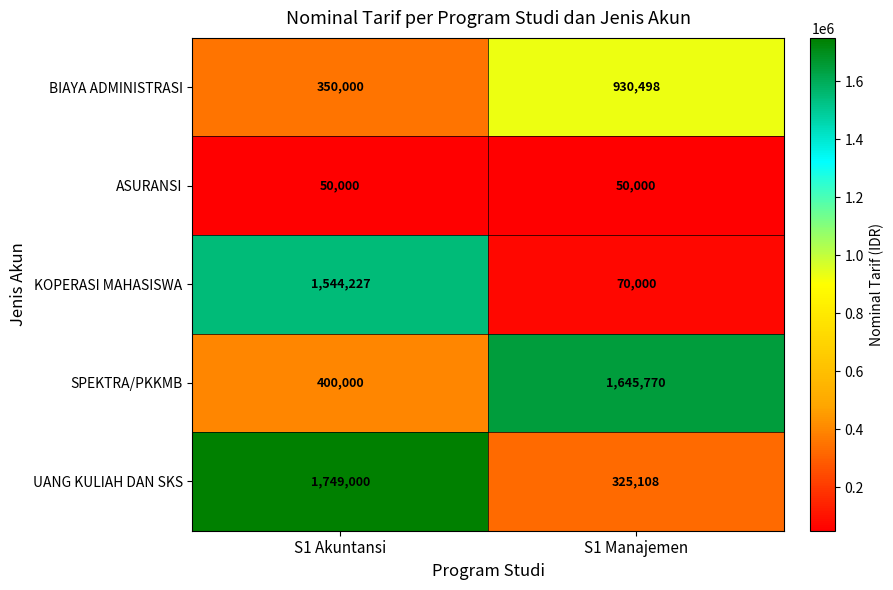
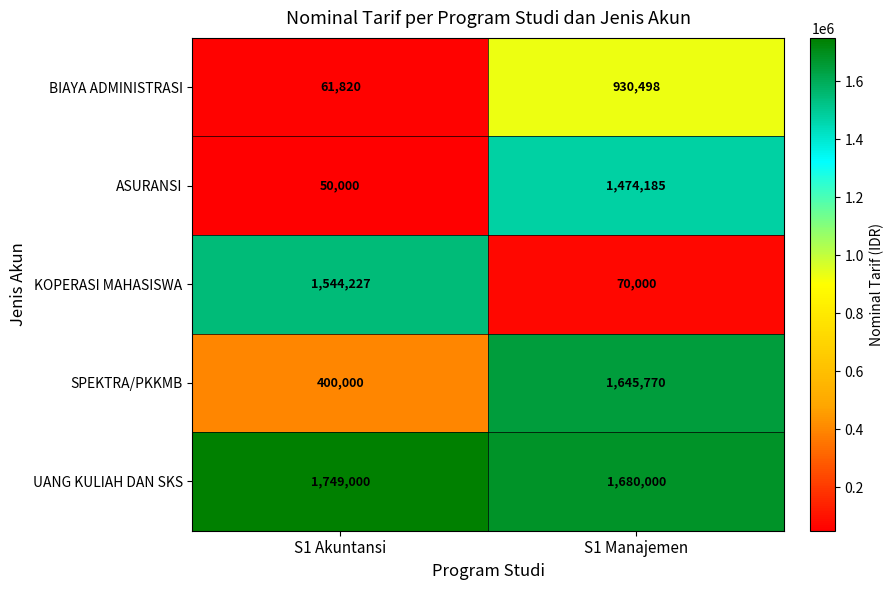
  {
    "BIAYA ADMINISTRASI": {
-     "S1 Akuntansi": "350,000",
+     "S1 Akuntansi": "61,820",
      "S1 Manajemen": "930,498"
    },
    "ASURANSI": {
      "S1 Akuntansi": "50,000",
-     "S1 Manajemen": "50,000"
+     "S1 Manajemen": "1,474,185"
    },
    "KOPERASI MAHASISWA": {
      "S1 Akuntansi": "1,544,227",
      "S1 Manajemen": "70,000"
    },
    "SPEKTRA/PKKMB": {
      "S1 Akuntansi": "400,000",
      "S1 Manajemen": "1,645,770"
    },
    "UANG KULIAH DAN SKS": {
      "S1 Akuntansi": "1,749,000",
-     "S1 Manajemen": "325,108"
+     "S1 Manajemen": "1,680,000"
    }
  }
